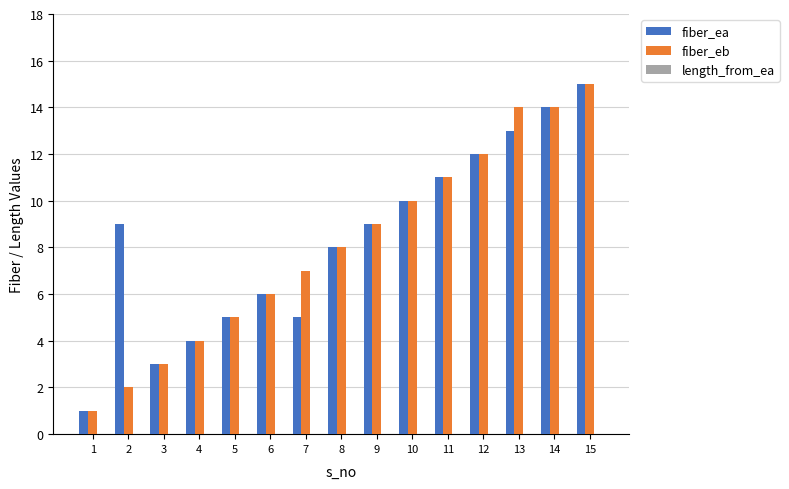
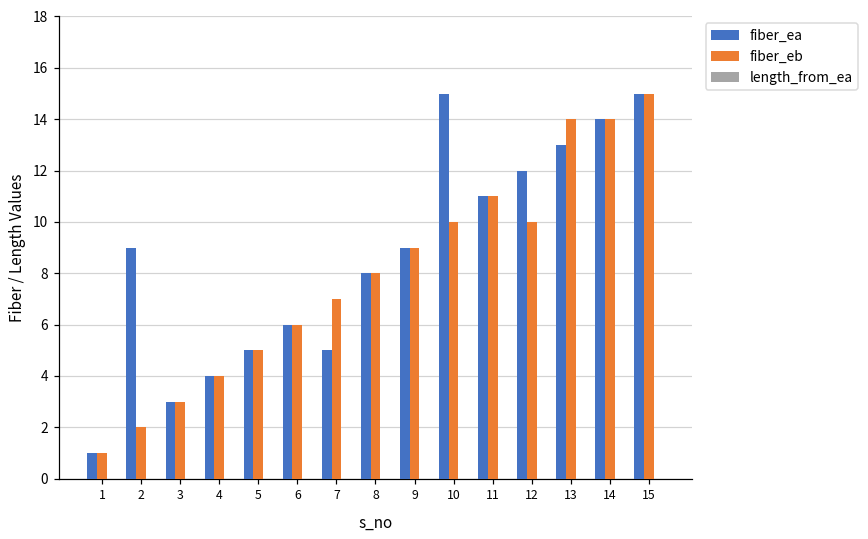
  {
    "fiber_ea": {
      "1": 1,
      "2": 9,
      "3": 3,
      "4": 4,
      "5": 5,
      "6": 6,
      "7": 5,
      "8": 8,
      "9": 9,
-     "10": 10,
+     "10": 15,
      "11": 11,
      "12": 12,
      "13": 13,
      "14": 14,
      "15": 15
    },
    "fiber_eb": {
      "1": 1,
      "2": 2,
      "3": 3,
      "4": 4,
      "5": 5,
      "6": 6,
      "7": 7,
      "8": 8,
      "9": 9,
      "10": 10,
      "11": 11,
-     "12": 12,
+     "12": 10,
      "13": 14,
      "14": 14,
      "15": 15
    },
    "length_from_ea": {
      "1": 0,
      "2": 0,
      "3": 0,
      "4": 0,
      "5": 0,
      "6": 0,
      "7": 0,
      "8": 0,
      "9": 0,
      "10": 0,
      "11": 0,
      "12": 0,
      "13": 0,
      "14": 0,
      "15": 0
    }
  }
